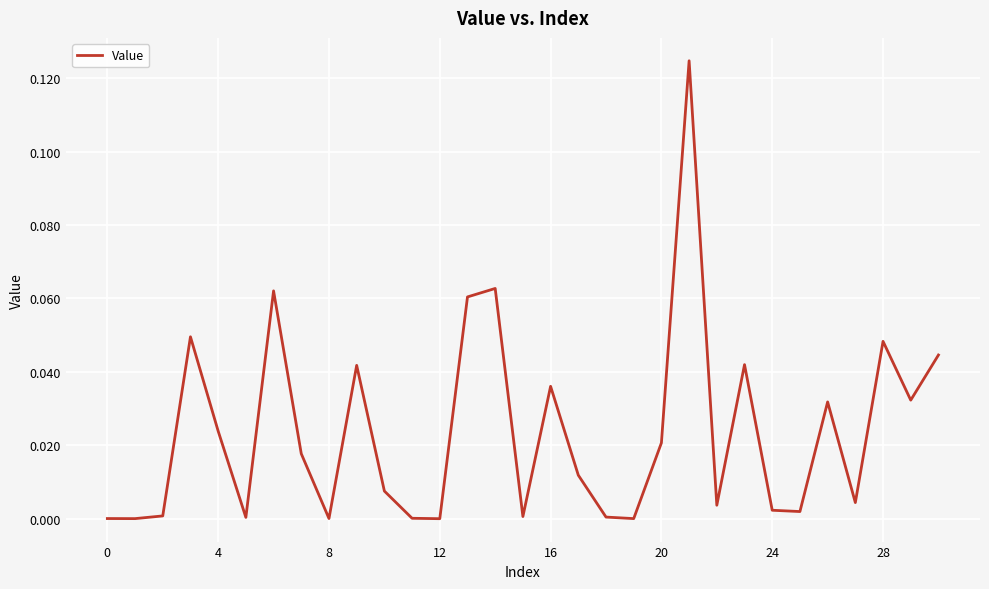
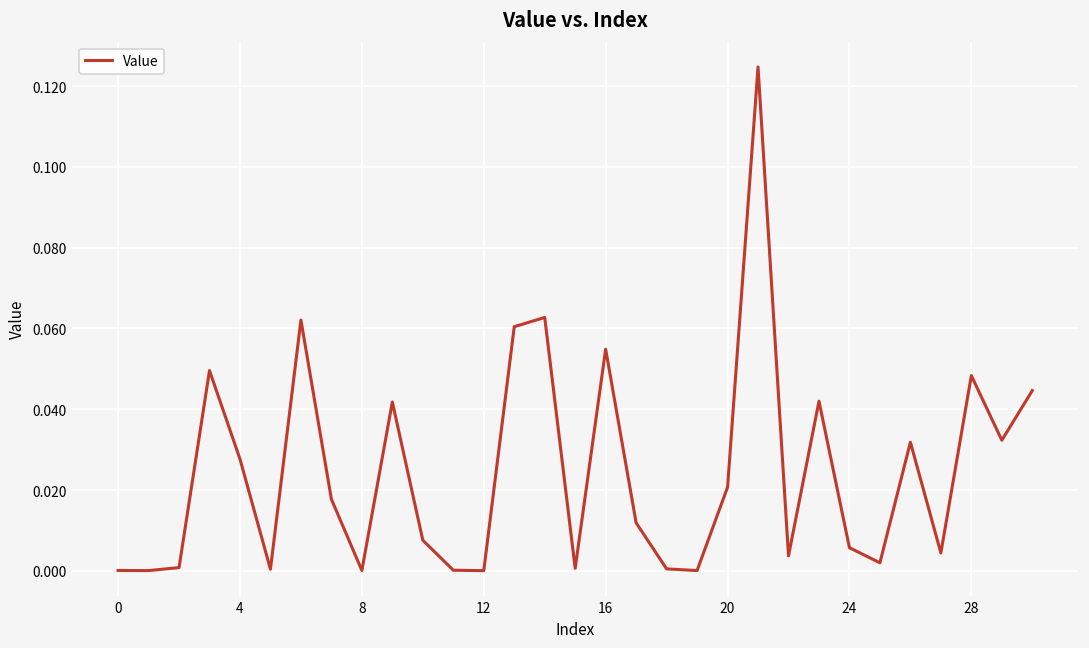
  {
    "0": 0.000,
-   "4": 0.024,
+   "4": 0.028,
    "8": 0.000,
    "12": 0.000,
-   "16": 0.036,
+   "16": 0.055,
    "20": 0.021,
-   "24": 0.002,
+   "24": 0.006,
    "28": 0.048
  }
